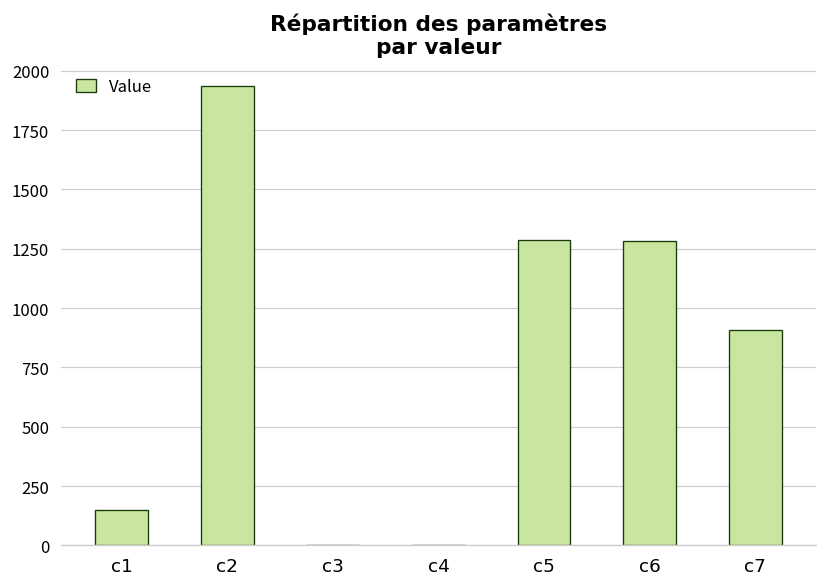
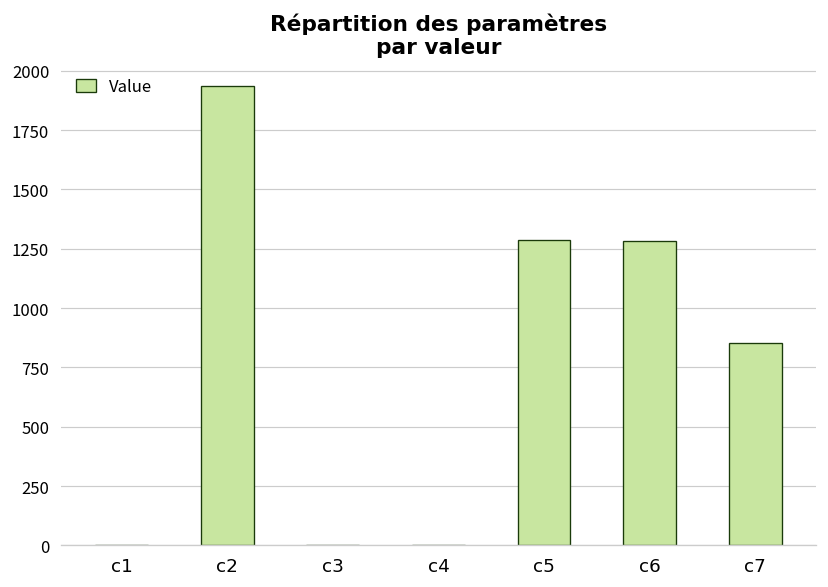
  {
-   "c1": 150,
+   "c1": 0,
    "c2": 1930,
    "c5": 1290,
    "c6": 1280,
-   "c7": 910
+   "c7": 850
  }
